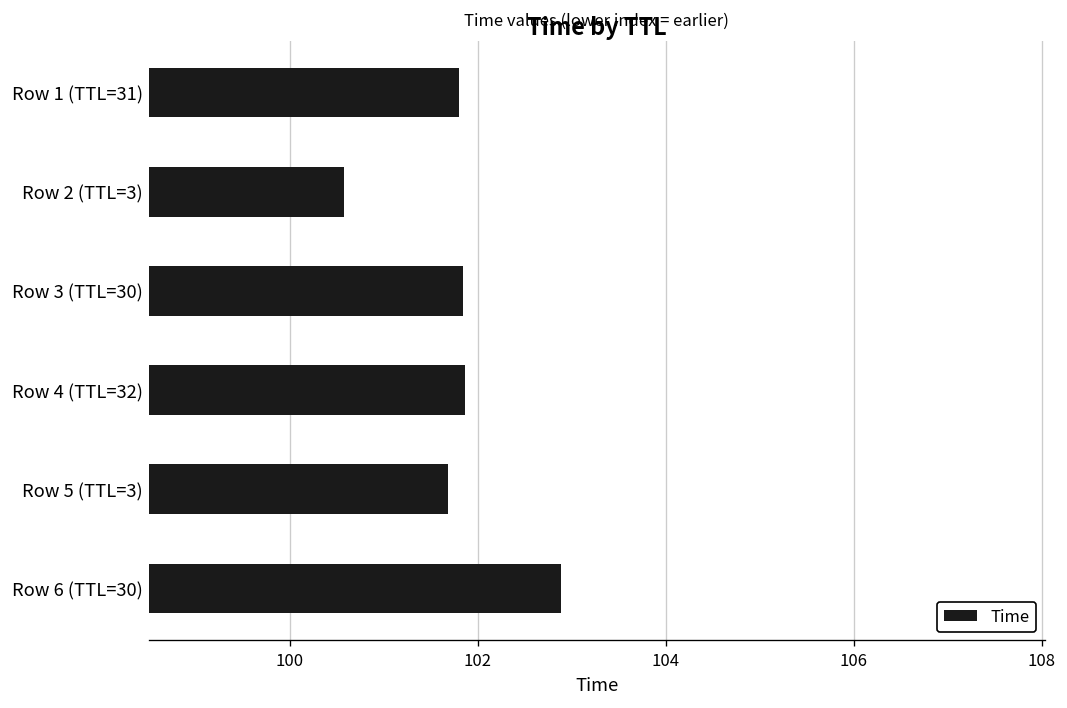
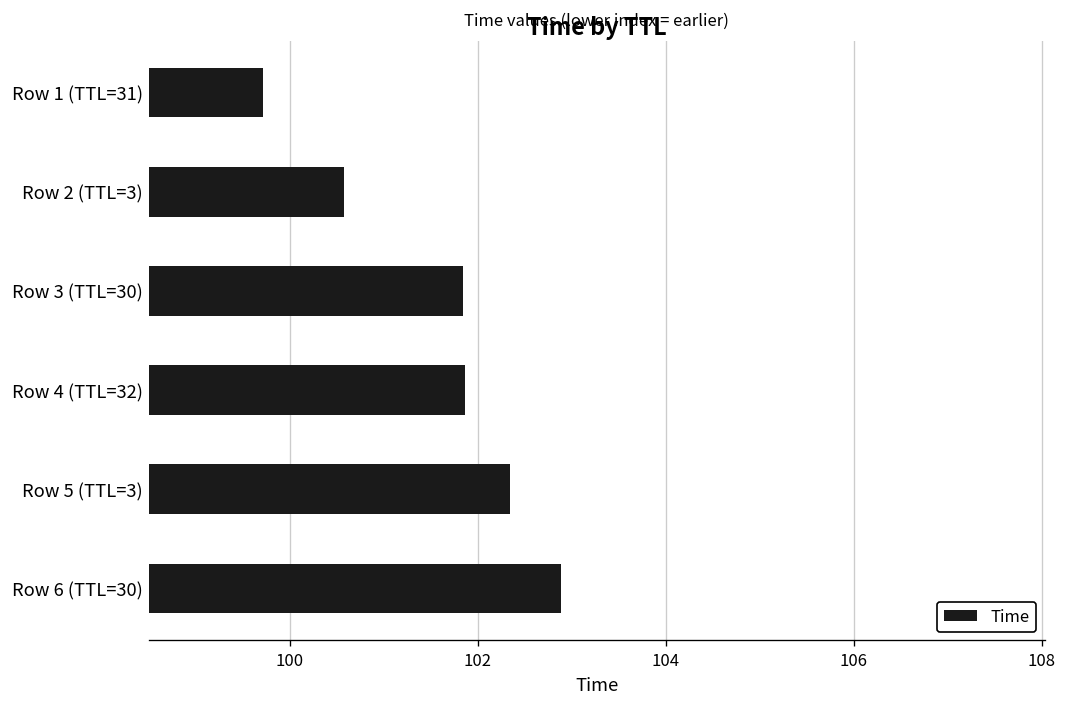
  {
-   "Row 1 (TTL=31)": 101.8,
+   "Row 1 (TTL=31)": 99.7,
    "Row 2 (TTL=3)": 100.6,
    "Row 3 (TTL=30)": 101.8,
    "Row 4 (TTL=32)": 101.9,
-   "Row 5 (TTL=3)": 101.7,
+   "Row 5 (TTL=3)": 102.3,
    "Row 6 (TTL=30)": 102.9
  }
